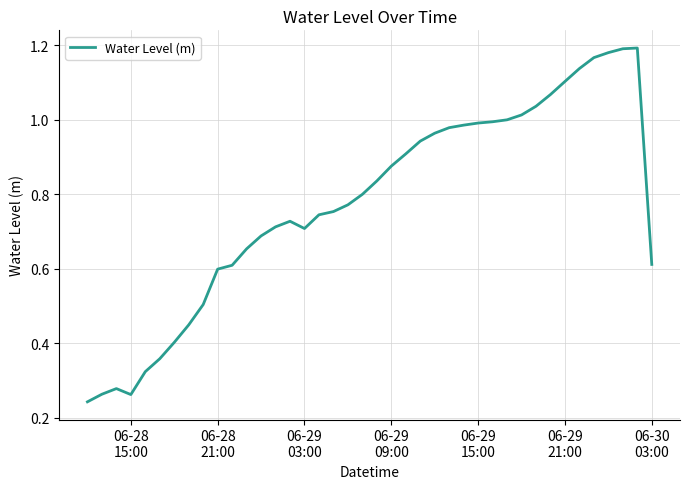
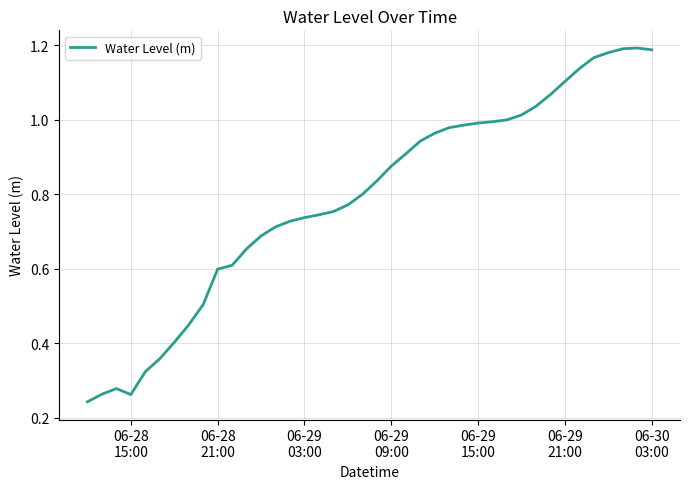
  {
    "06-28 15:00": 0.26,
    "06-28 21:00": 0.60,
-   "06-29 03:00": 0.71,
+   "06-29 03:00": 0.74,
    "06-29 09:00": 0.87,
    "06-29 15:00": 0.99,
    "06-29 21:00": 1.10,
-   "06-30 03:00": 0.61
+   "06-30 03:00": 1.19
  }
